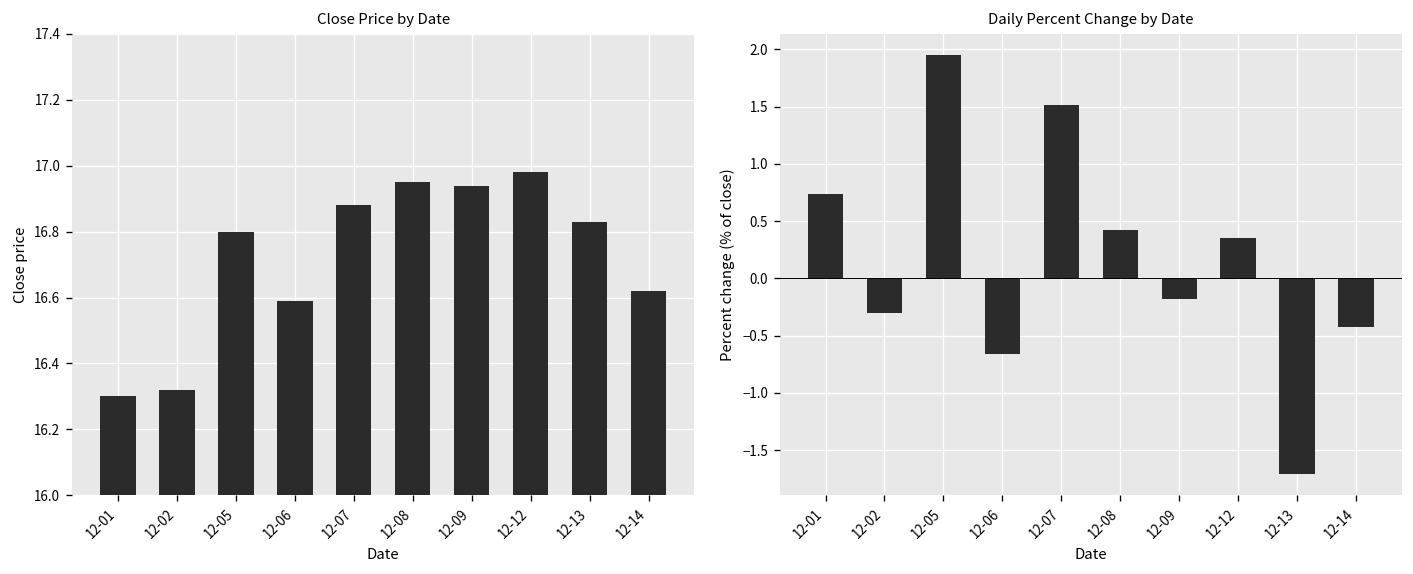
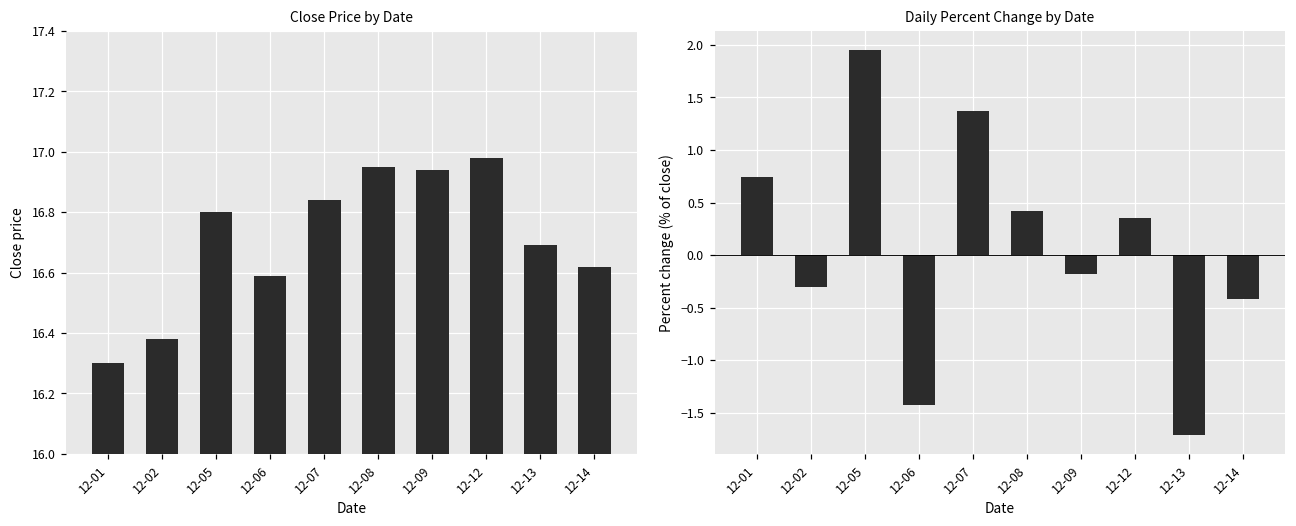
  {
    "Close Price by Date": {
      "12-01": 16.30,
-     "12-02": 16.32,
+     "12-02": 16.38,
      "12-05": 16.80,
      "12-06": 16.59,
-     "12-07": 16.88,
+     "12-07": 16.84,
      "12-08": 16.95,
      "12-09": 16.94,
      "12-12": 16.98,
-     "12-13": 16.83,
+     "12-13": 16.69,
      "12-14": 16.62
    },
    "Daily Percent Change by Date": {
      "12-01": 0.7,
      "12-02": -0.3,
      "12-05": 2.0,
-     "12-06": -0.7,
-     "12-07": 1.5,
+     "12-06": -1.4,
+     "12-07": 1.4,
      "12-08": 0.4,
      "12-09": -0.2,
      "12-12": 0.4,
      "12-13": -1.7,
      "12-14": -0.4
    }
  }
